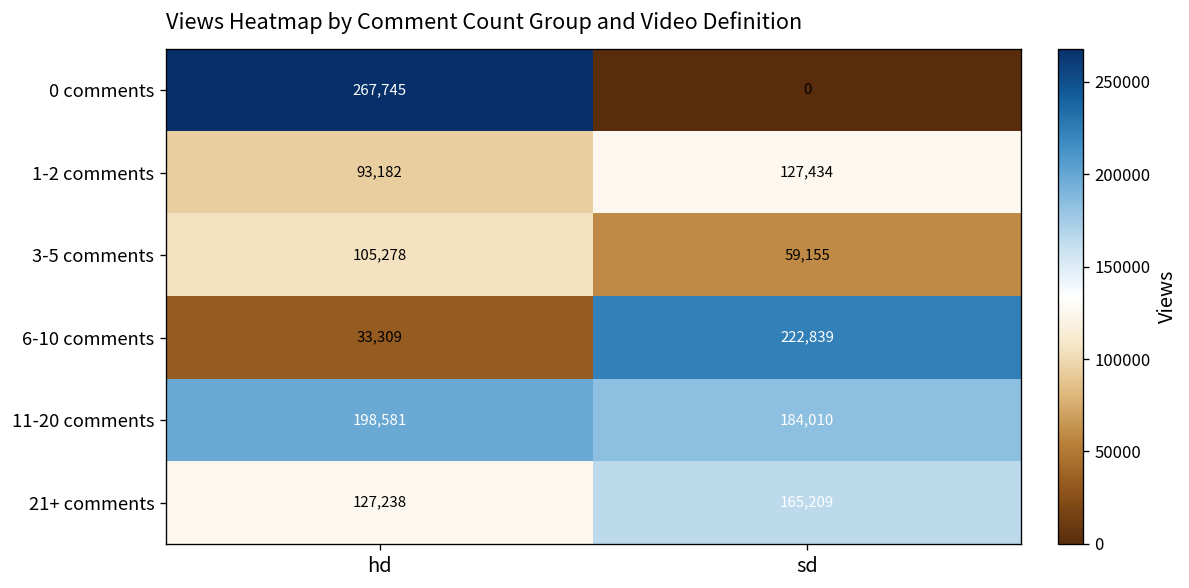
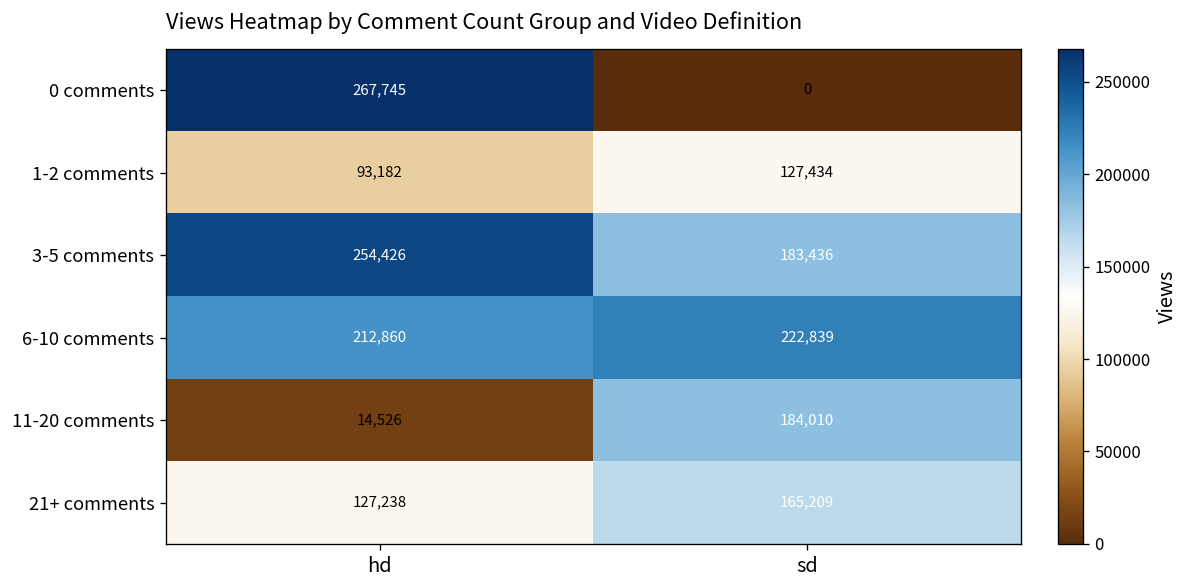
  {
    "0 comments": {
      "hd": "267,745",
      "sd": "0"
    },
    "1-2 comments": {
      "hd": "93,182",
      "sd": "127,434"
    },
    "3-5 comments": {
-     "hd": "105,278",
-     "sd": "59,155"
+     "hd": "254,426",
+     "sd": "183,436"
    },
    "6-10 comments": {
-     "hd": "33,309",
+     "hd": "212,860",
      "sd": "222,839"
    },
    "11-20 comments": {
-     "hd": "198,581",
+     "hd": "14,526",
      "sd": "184,010"
    },
    "21+ comments": {
      "hd": "127,238",
      "sd": "165,209"
    }
  }
